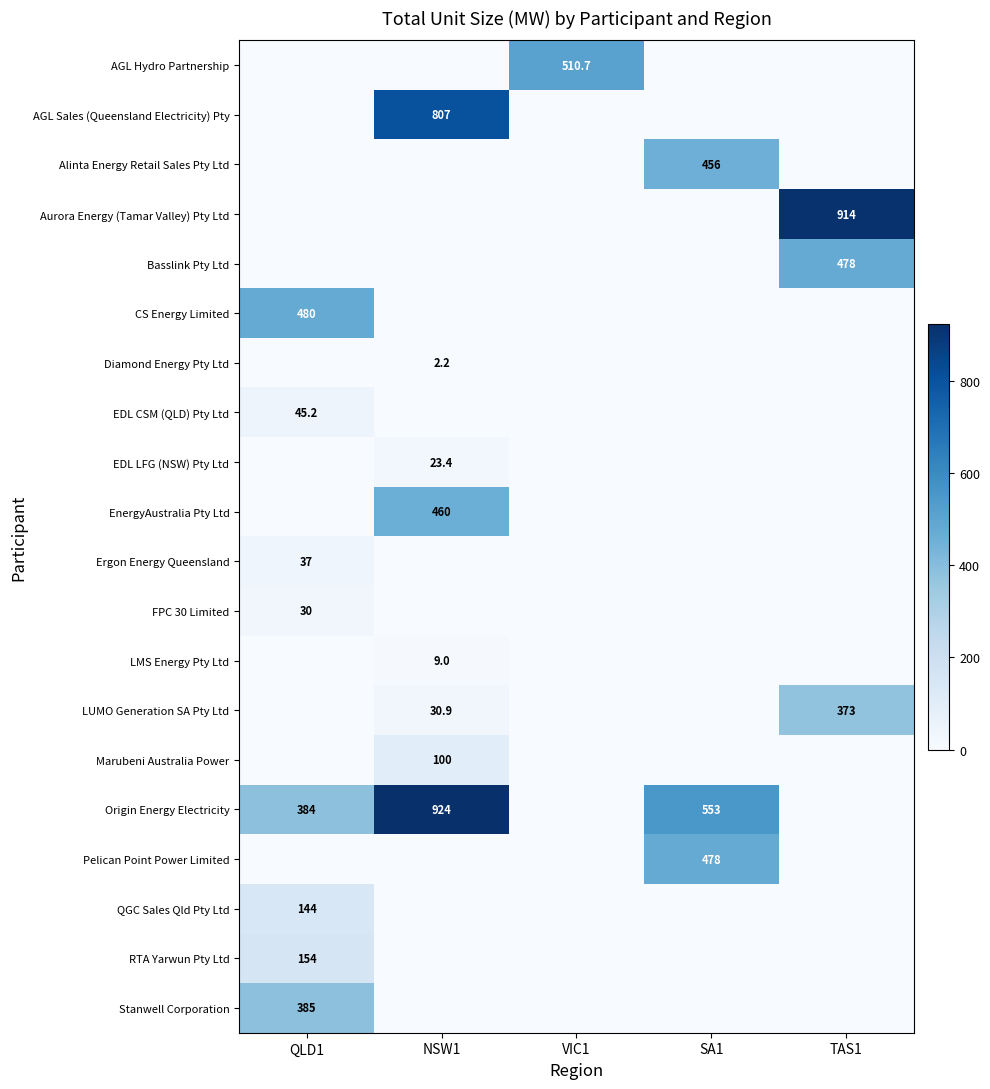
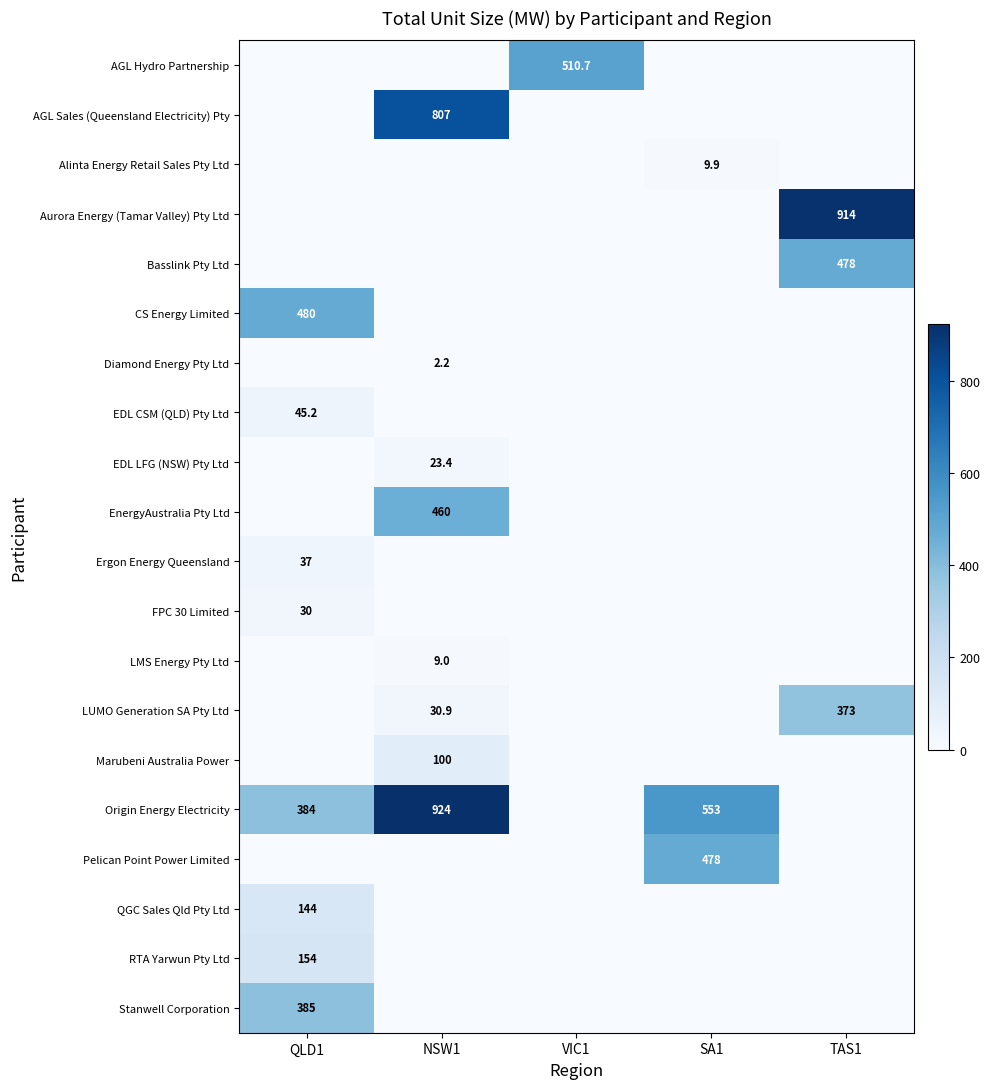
  {
    "AGL Hydro Partnership": {
      "VIC1": 510.7
    },
    "AGL Sales (Queensland Electricity) Pty": {
      "NSW1": 807
    },
    "Alinta Energy Retail Sales Pty Ltd": {
-     "SA1": 456
+     "SA1": 9.9
    },
    "Aurora Energy (Tamar Valley) Pty Ltd": {
      "TAS1": 914
    },
    "Basslink Pty Ltd": {
      "TAS1": 478
    },
    "CS Energy Limited": {
      "QLD1": 480
    },
    "Diamond Energy Pty Ltd": {
      "NSW1": 2.2
    },
    "EDL CSM (QLD) Pty Ltd": {
      "QLD1": 45.2
    },
    "EDL LFG (NSW) Pty Ltd": {
      "NSW1": 23.4
    },
    "EnergyAustralia Pty Ltd": {
      "NSW1": 460
    },
    "Ergon Energy Queensland": {
      "QLD1": 37
    },
    "FPC 30 Limited": {
      "QLD1": 30
    },
    "LMS Energy Pty Ltd": {
      "NSW1": 9.0
    },
    "LUMO Generation SA Pty Ltd": {
      "NSW1": 30.9,
      "TAS1": 373
    },
    "Marubeni Australia Power": {
      "NSW1": 100
    },
    "Origin Energy Electricity": {
      "QLD1": 384,
      "NSW1": 924,
      "SA1": 553
    },
    "Pelican Point Power Limited": {
      "SA1": 478
    },
    "QGC Sales Qld Pty Ltd": {
      "QLD1": 144
    },
    "RTA Yarwun Pty Ltd": {
      "QLD1": 154
    },
    "Stanwell Corporation": {
      "QLD1": 385
    }
  }
